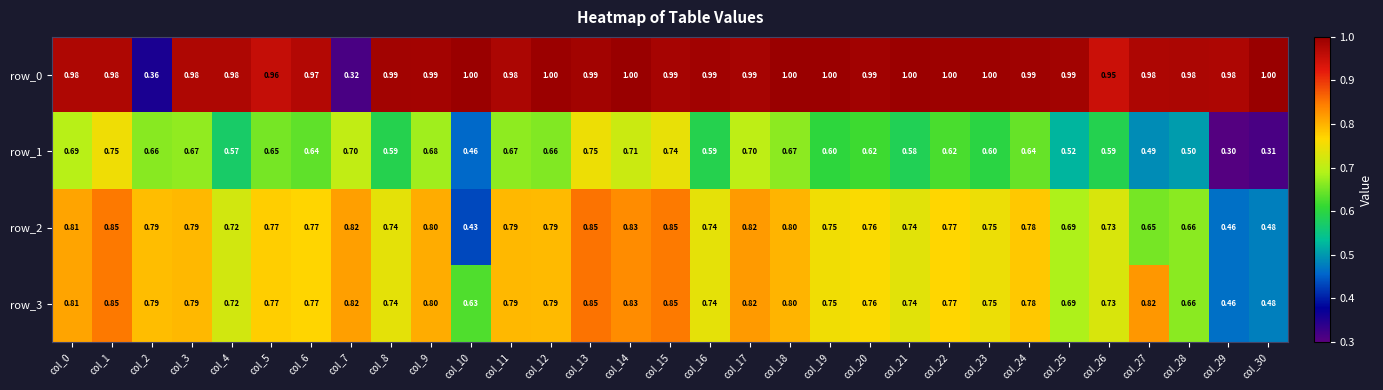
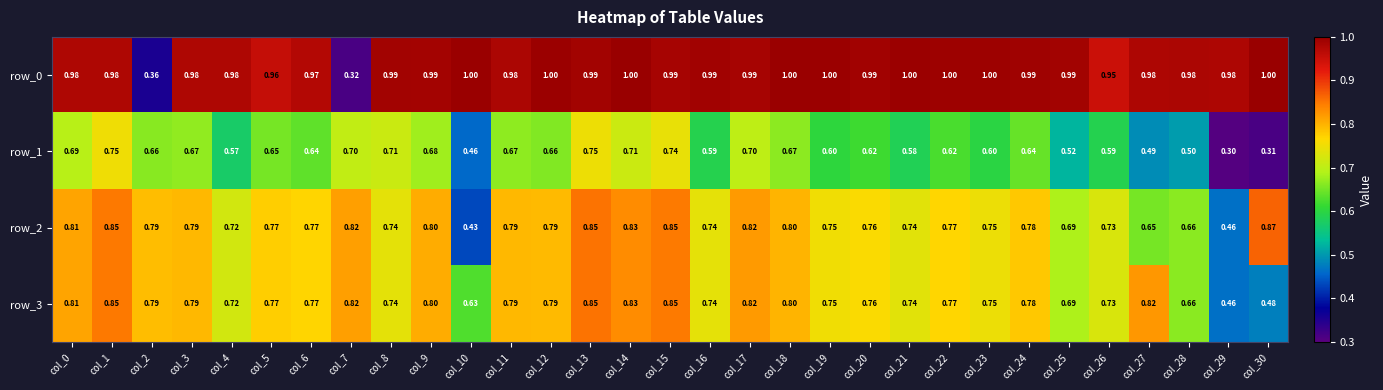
  {
    "row_0": {
      "col_0": 0.98,
      "col_1": 0.98,
      "col_2": 0.36,
      "col_3": 0.98,
      "col_4": 0.98,
      "col_5": 0.96,
      "col_6": 0.97,
      "col_7": 0.32,
      "col_8": 0.99,
      "col_9": 0.99,
      "col_10": 1.00,
      "col_11": 0.98,
      "col_12": 1.00,
      "col_13": 0.99,
      "col_14": 1.00,
      "col_15": 0.99,
      "col_16": 0.99,
      "col_17": 0.99,
      "col_18": 1.00,
      "col_19": 1.00,
      "col_20": 0.99,
      "col_21": 1.00,
      "col_22": 1.00,
      "col_23": 1.00,
      "col_24": 0.99,
      "col_25": 0.99,
      "col_26": 0.95,
      "col_27": 0.98,
      "col_28": 0.98,
      "col_29": 0.98,
      "col_30": 1.00
    },
    "row_1": {
      "col_0": 0.69,
      "col_1": 0.75,
      "col_2": 0.66,
      "col_3": 0.67,
      "col_4": 0.57,
      "col_5": 0.65,
      "col_6": 0.64,
      "col_7": 0.70,
-     "col_8": 0.59,
+     "col_8": 0.71,
      "col_9": 0.68,
      "col_10": 0.46,
      "col_11": 0.67,
      "col_12": 0.66,
      "col_13": 0.75,
      "col_14": 0.71,
      "col_15": 0.74,
      "col_16": 0.59,
      "col_17": 0.70,
      "col_18": 0.67,
      "col_19": 0.60,
      "col_20": 0.62,
      "col_21": 0.58,
      "col_22": 0.62,
      "col_23": 0.60,
      "col_24": 0.64,
      "col_25": 0.52,
      "col_26": 0.59,
      "col_27": 0.49,
      "col_28": 0.50,
      "col_29": 0.30,
      "col_30": 0.31
    },
    "row_2": {
      "col_0": 0.81,
      "col_1": 0.85,
      "col_2": 0.79,
      "col_3": 0.79,
      "col_4": 0.72,
      "col_5": 0.77,
      "col_6": 0.77,
      "col_7": 0.82,
      "col_8": 0.74,
      "col_9": 0.80,
      "col_10": 0.43,
      "col_11": 0.79,
      "col_12": 0.79,
      "col_13": 0.85,
      "col_14": 0.83,
      "col_15": 0.85,
      "col_16": 0.74,
      "col_17": 0.82,
      "col_18": 0.80,
      "col_19": 0.75,
      "col_20": 0.76,
      "col_21": 0.74,
      "col_22": 0.77,
      "col_23": 0.75,
      "col_24": 0.78,
      "col_25": 0.69,
      "col_26": 0.73,
      "col_27": 0.65,
      "col_28": 0.66,
      "col_29": 0.46,
-     "col_30": 0.48
+     "col_30": 0.87
    },
    "row_3": {
      "col_0": 0.81,
      "col_1": 0.85,
      "col_2": 0.79,
      "col_3": 0.79,
      "col_4": 0.72,
      "col_5": 0.77,
      "col_6": 0.77,
      "col_7": 0.82,
      "col_8": 0.74,
      "col_9": 0.80,
      "col_10": 0.63,
      "col_11": 0.79,
      "col_12": 0.79,
      "col_13": 0.85,
      "col_14": 0.83,
      "col_15": 0.85,
      "col_16": 0.74,
      "col_17": 0.82,
      "col_18": 0.80,
      "col_19": 0.75,
      "col_20": 0.76,
      "col_21": 0.74,
      "col_22": 0.77,
      "col_23": 0.75,
      "col_24": 0.78,
      "col_25": 0.69,
      "col_26": 0.73,
      "col_27": 0.82,
      "col_28": 0.66,
      "col_29": 0.46,
      "col_30": 0.48
    }
  }
